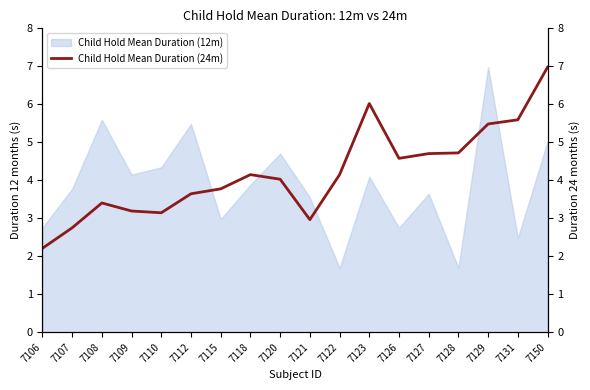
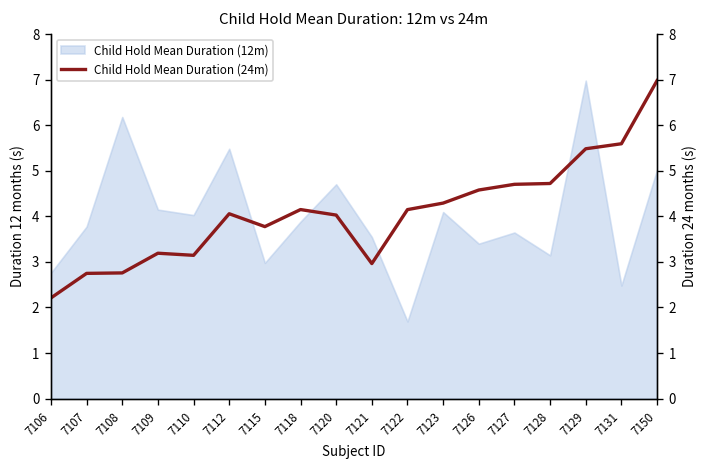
  {
    "Child Hold Mean Duration (24m)": {
      "7106": 2.2,
      "7107": 2.7,
-     "7108": 3.4,
+     "7108": 2.8,
      "7109": 3.2,
      "7110": 3.1,
-     "7112": 3.6,
+     "7112": 4.1,
      "7115": 3.8,
      "7118": 4.1,
      "7120": 4.0,
      "7121": 3.0,
      "7122": 4.1,
-     "7123": 6.0,
+     "7123": 4.3,
      "7126": 4.6,
      "7127": 4.7,
      "7128": 4.7,
      "7129": 5.5,
      "7131": 5.6,
      "7150": 7.0
    },
    "Child Hold Mean Duration (12m)": {
      "7106": 2.8,
      "7107": 3.8,
-     "7108": 5.6,
+     "7108": 6.2,
      "7109": 4.1,
-     "7110": 4.3,
+     "7110": 4.0,
      "7112": 5.5,
      "7115": 3.0,
      "7118": 3.9,
      "7120": 4.7,
      "7121": 3.5,
      "7122": 1.7,
      "7123": 4.1,
-     "7126": 2.7,
+     "7126": 3.4,
      "7127": 3.6,
-     "7128": 1.7,
+     "7128": 3.1,
      "7129": 7.0,
      "7131": 2.5,
      "7150": 5.0
    }
  }
